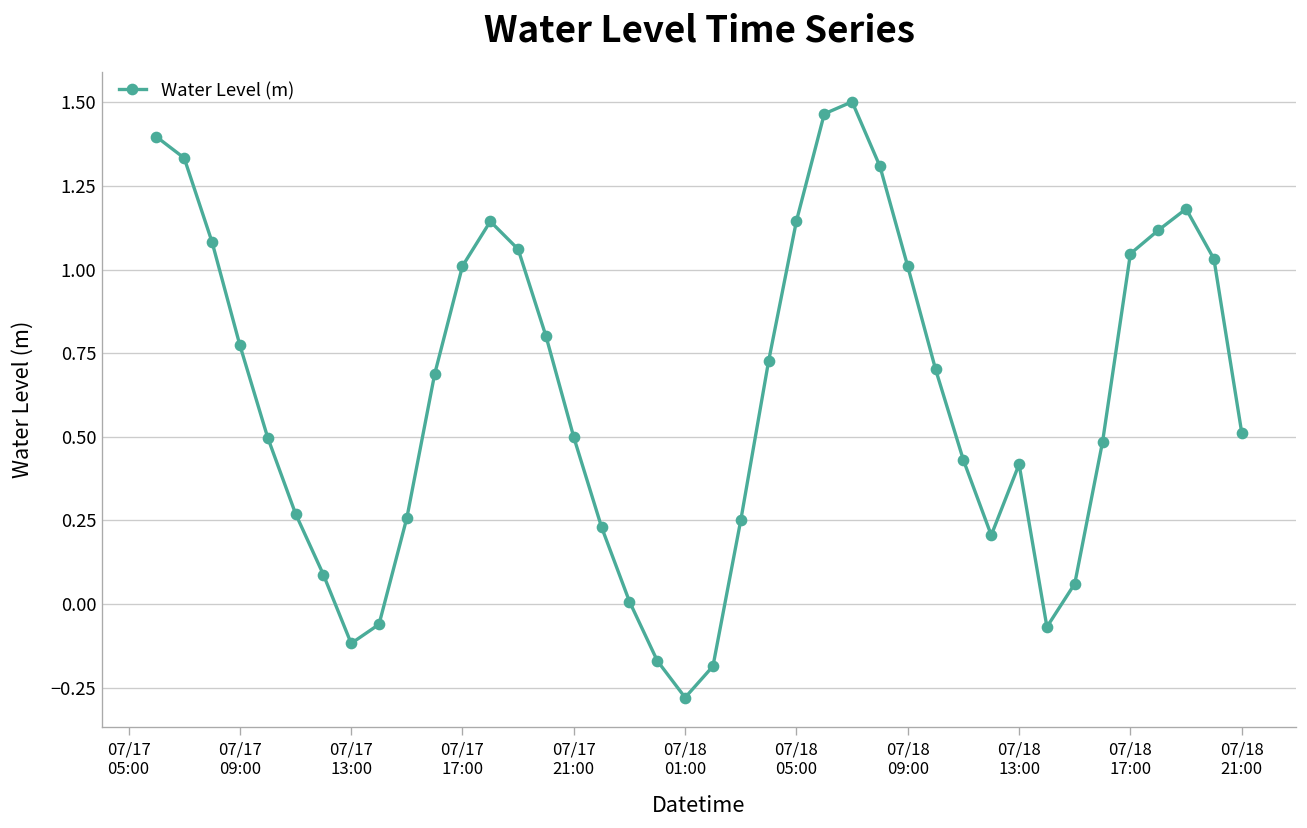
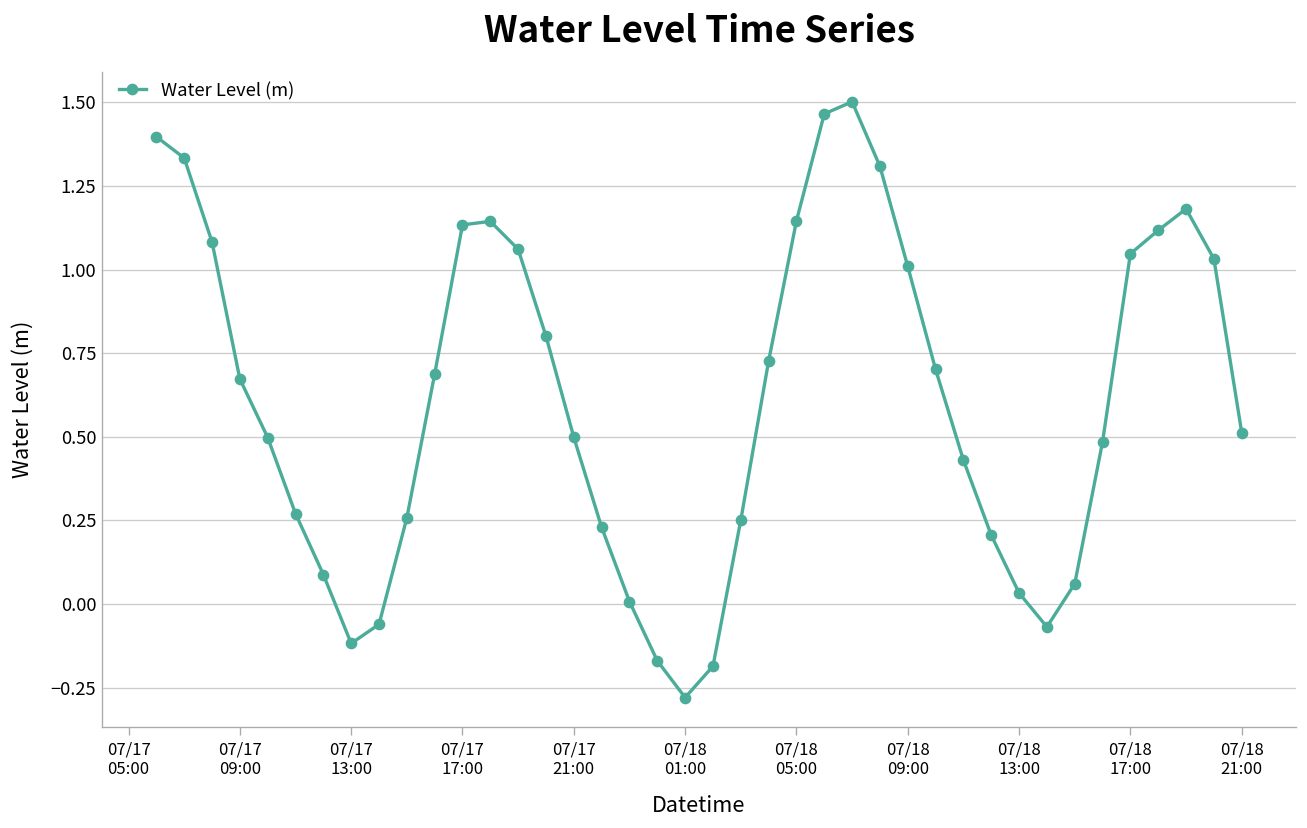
  {
-   "07/17 09:00": 0.77,
+   "07/17 09:00": 0.67,
    "07/17 13:00": -0.12,
-   "07/17 17:00": 1.01,
+   "07/17 17:00": 1.13,
    "07/17 21:00": 0.50,
    "07/18 01:00": -0.28,
    "07/18 05:00": 1.15,
    "07/18 09:00": 1.01,
-   "07/18 13:00": 0.42,
+   "07/18 13:00": 0.03,
    "07/18 17:00": 1.05,
    "07/18 21:00": 0.51
  }
